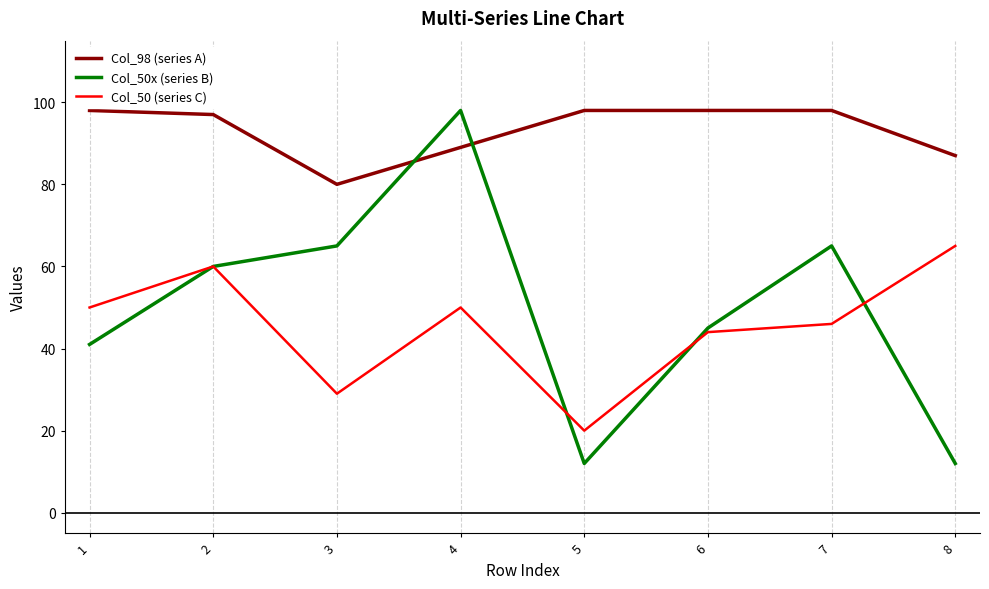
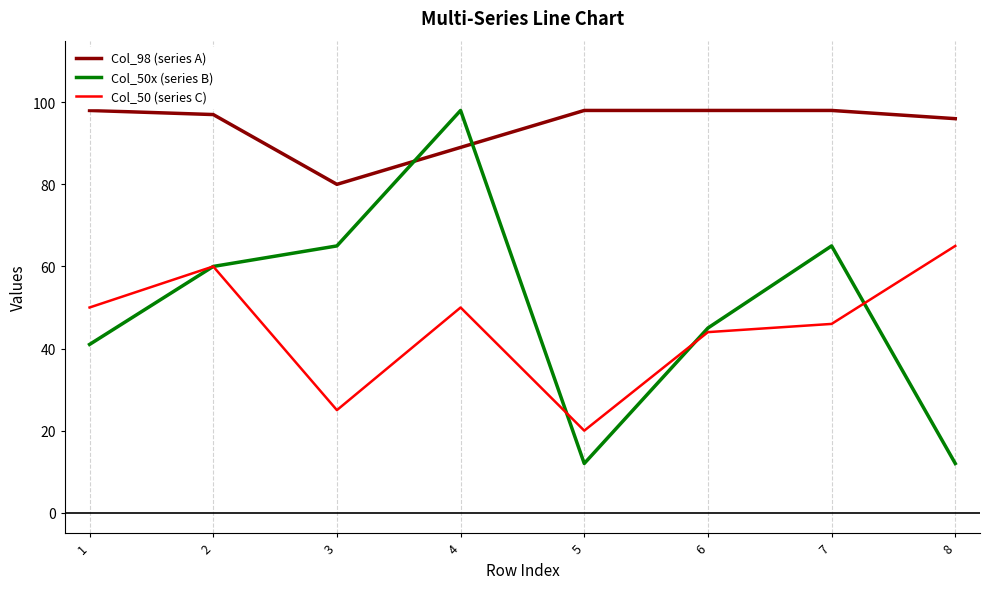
  {
    "Col_98 (series A)": {
      "1": 98,
      "2": 97,
      "3": 80,
      "4": 89,
      "5": 98,
      "6": 98,
      "7": 98,
-     "8": 87
+     "8": 96
    },
    "Col_50x (series B)": {
      "1": 41,
      "3": 65,
      "4": 98,
      "5": 12,
      "6": 45,
      "7": 65,
      "8": 12
    },
    "Col_50 (series C)": {
      "1": 50,
-     "3": 29,
+     "3": 25,
      "4": 50,
      "5": 20,
      "6": 44,
      "7": 46,
      "8": 65
    }
  }
